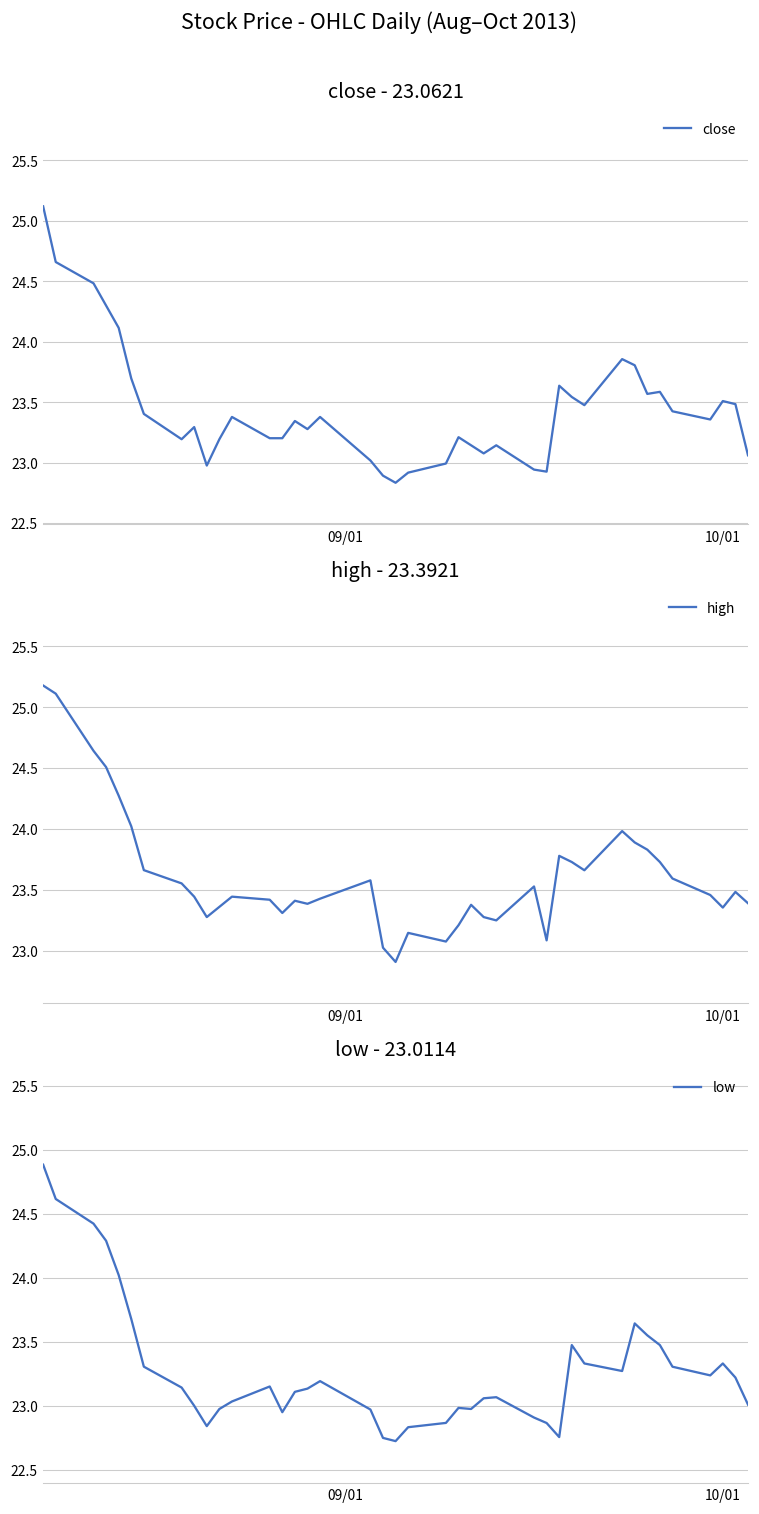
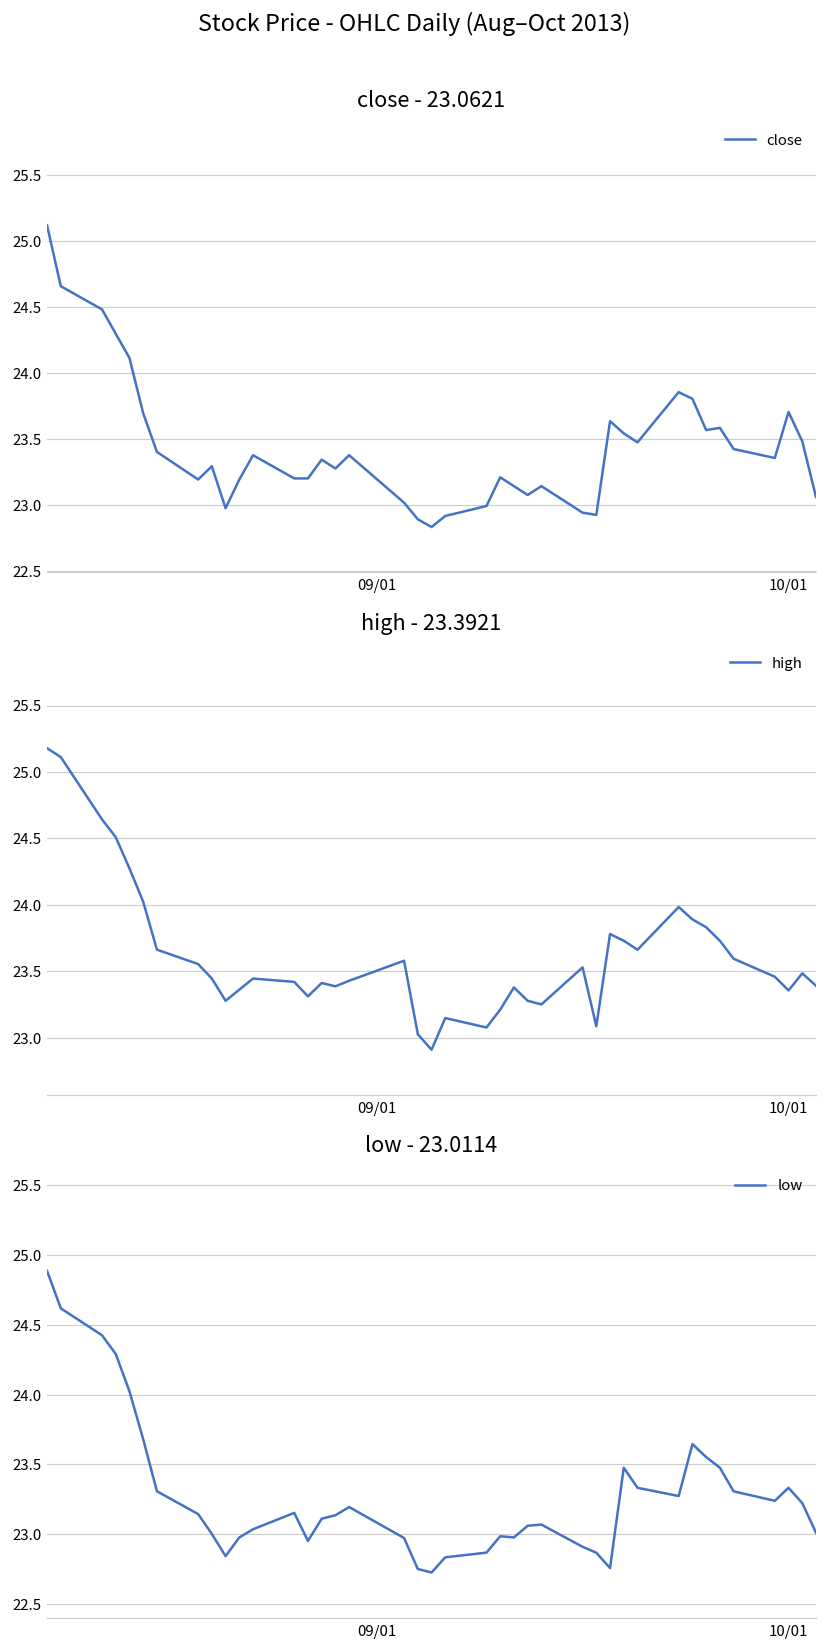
  {
    "close - 23.0621": {
-     "10/01": 23.51
+     "10/01": 23.71
    },
    "high - 23.3921": {
      "10/01": 23.36
    },
    "low - 23.0114": {
      "10/01": 23.33
    }
  }
